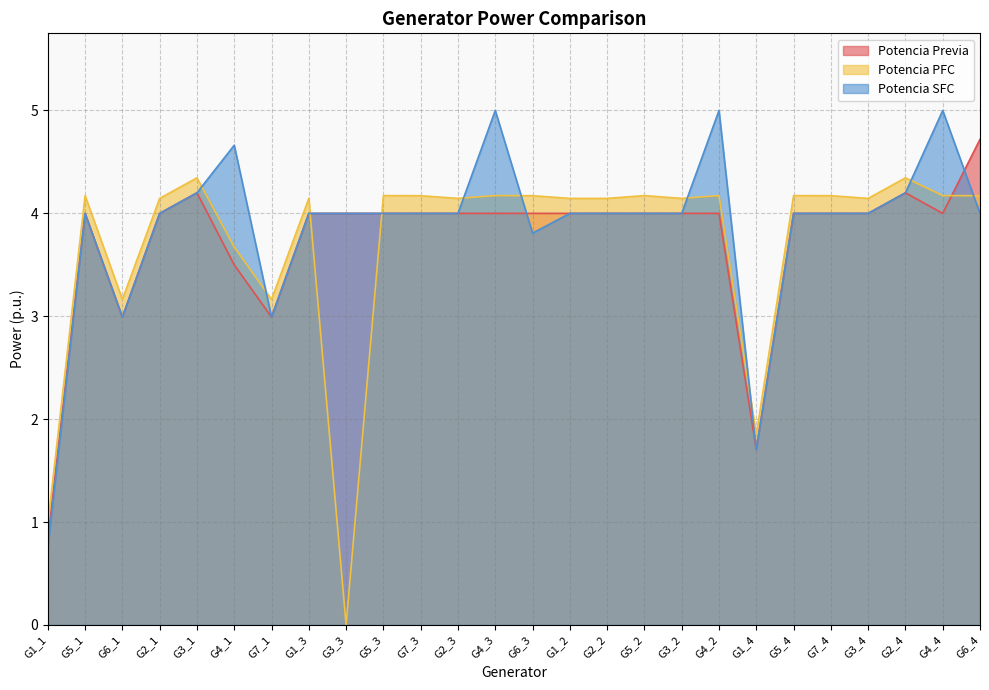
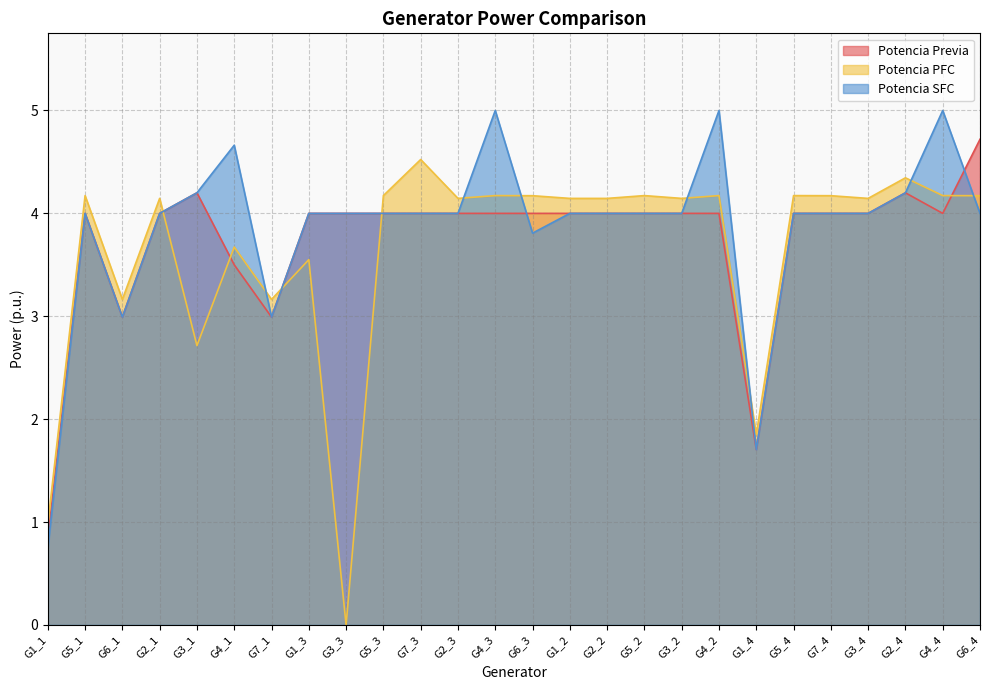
  {
    "Potencia Previa": {
      "G1_1": 0.83,
      "G4_1": 3.50,
      "G4_3": 4.00,
      "G6_3": 4.00,
      "G4_2": 4.00,
      "G4_4": 4.00,
      "G6_4": 4.72
    },
    "Potencia PFC": {
      "G1_1": 0.98,
      "G5_1": 4.17,
      "G6_1": 3.16,
      "G2_1": 4.15,
-     "G3_1": 4.35,
+     "G3_1": 2.71,
      "G4_1": 3.67,
      "G7_1": 3.16,
-     "G1_3": 4.15,
+     "G1_3": 3.55,
      "G3_3": 0.00,
      "G5_3": 4.17,
-     "G7_3": 4.17,
+     "G7_3": 4.52,
      "G2_3": 4.15,
      "G4_3": 4.17,
      "G6_3": 4.17,
      "G1_2": 4.15,
      "G2_2": 4.15,
      "G5_2": 4.17,
      "G3_2": 4.15,
      "G4_2": 4.17,
      "G1_4": 1.85,
      "G5_4": 4.17,
      "G7_4": 4.17,
      "G3_4": 4.15,
      "G2_4": 4.35,
      "G4_4": 4.17,
      "G6_4": 4.17
    },
    "Potencia SFC": {
      "G1_1": 0.75,
      "G4_1": 4.66,
      "G4_3": 5.00,
      "G6_3": 3.81,
      "G4_2": 5.00,
      "G4_4": 5.00,
      "G6_4": 4.00
    }
  }
